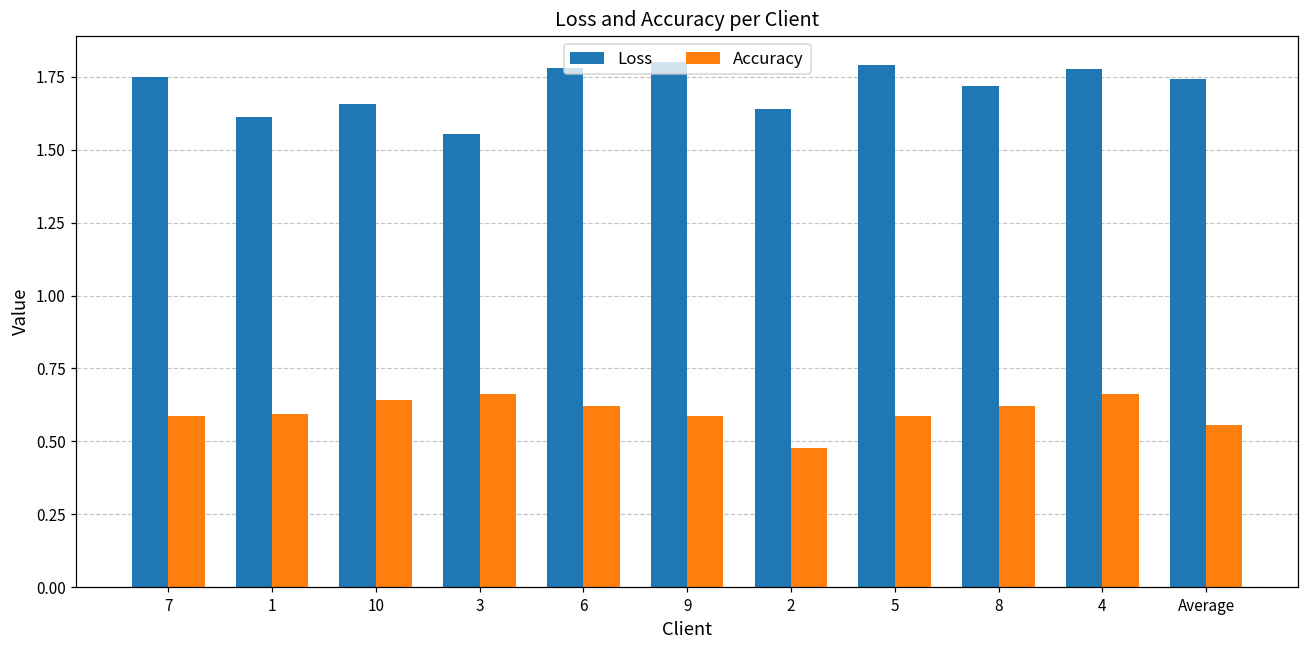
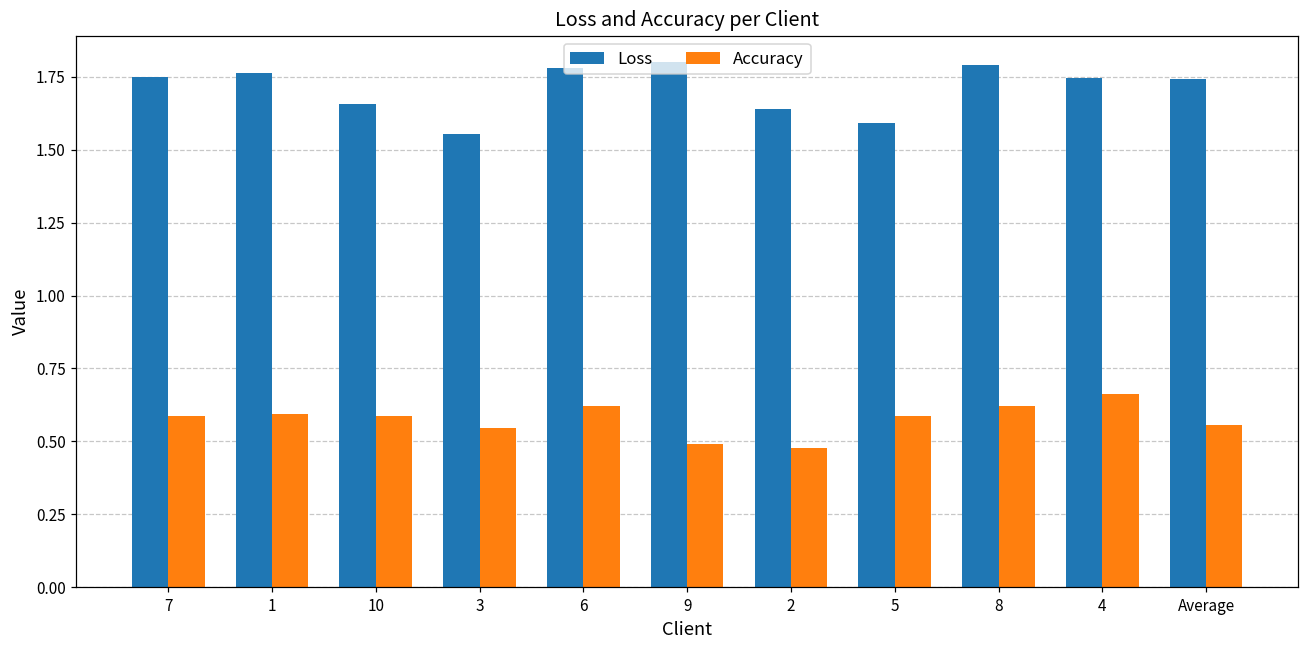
  {
    "Loss": {
      "7": 1.75,
-     "1": 1.61,
+     "1": 1.76,
      "10": 1.66,
      "3": 1.56,
      "2": 1.64,
-     "5": 1.79,
-     "8": 1.72,
-     "4": 1.78,
+     "5": 1.59,
+     "8": 1.79,
+     "4": 1.75,
      "Average": 1.74
    },
    "Accuracy": {
      "7": 0.59,
      "1": 0.59,
-     "10": 0.64,
-     "3": 0.66,
+     "10": 0.59,
+     "3": 0.55,
      "6": 0.62,
-     "9": 0.59,
+     "9": 0.49,
      "2": 0.48,
      "5": 0.59,
      "8": 0.62,
      "4": 0.66,
      "Average": 0.56
    }
  }
